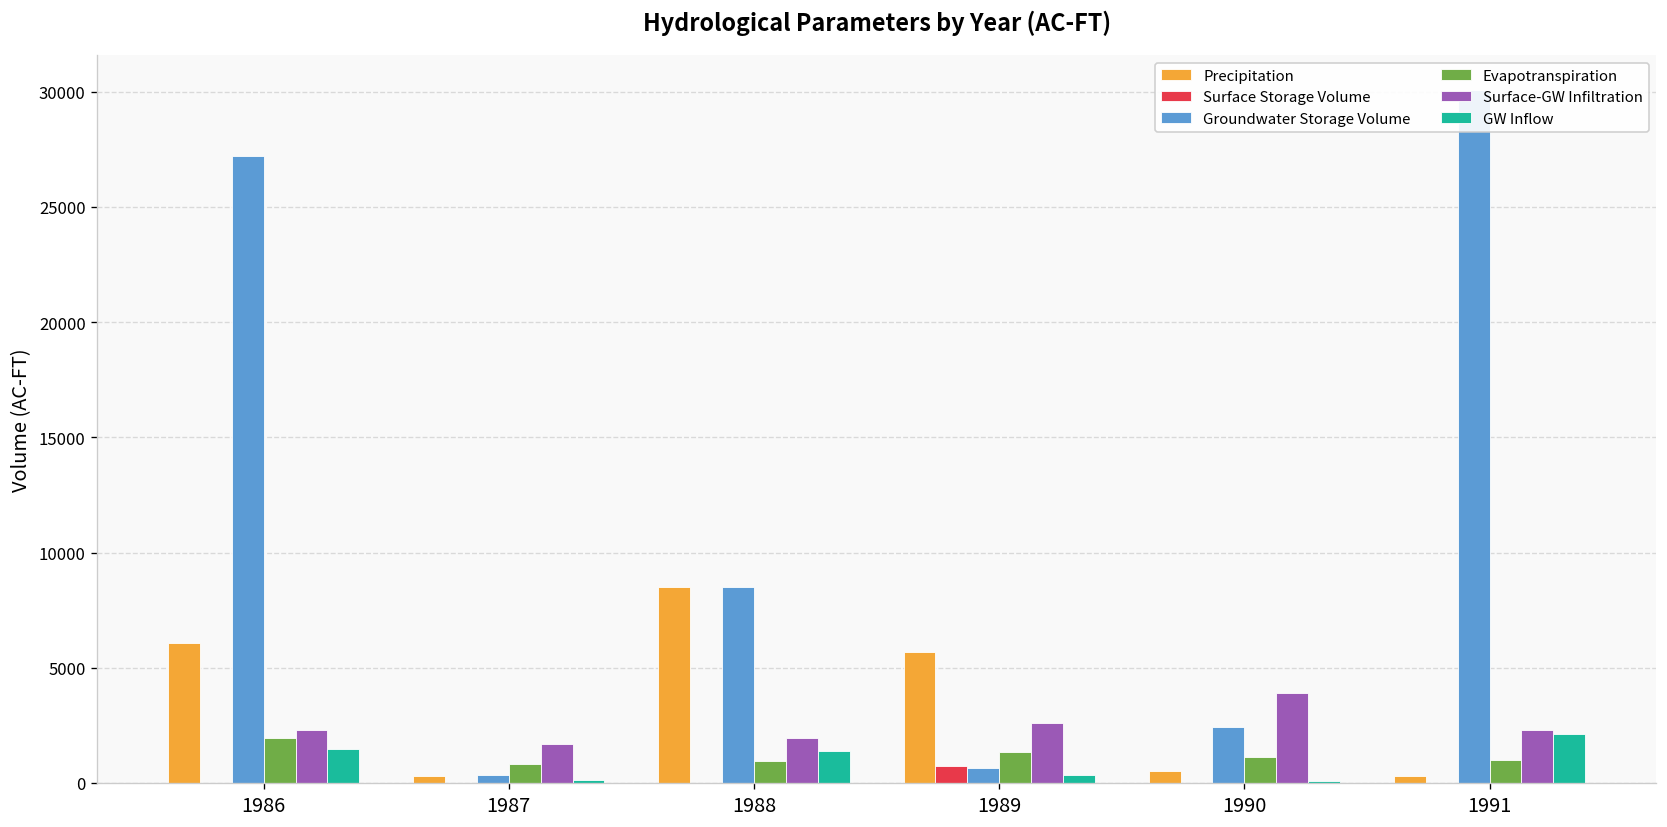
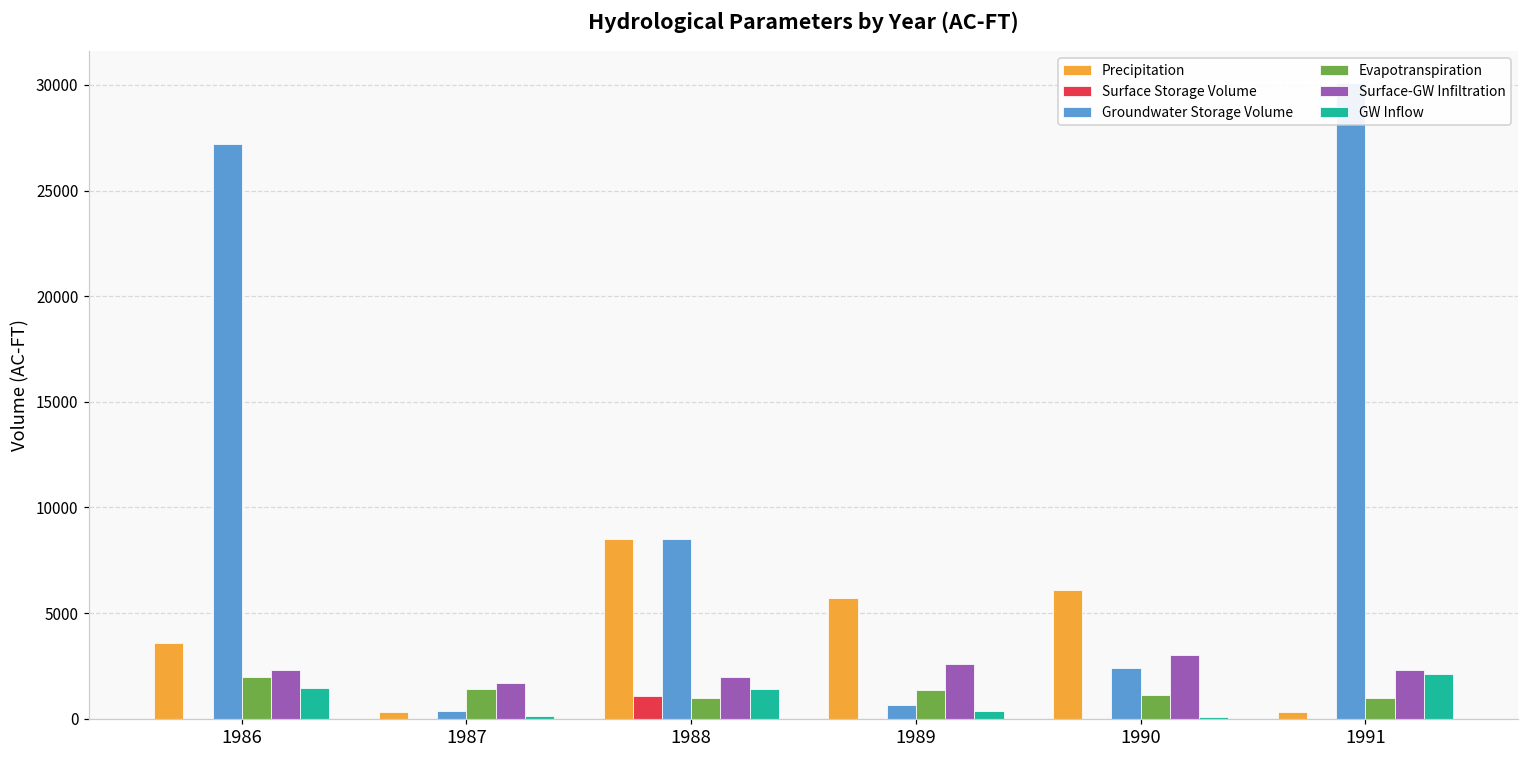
  {
    "Precipitation": {
-     "1986": 6100,
+     "1986": 3600,
      "1987": 300,
      "1988": 8500,
      "1989": 5700,
-     "1990": 500,
+     "1990": 6100,
      "1991": 300
    },
    "Surface Storage Volume": {
-     "1988": 0,
-     "1989": 700
+     "1988": 1100,
+     "1989": 0
    },
    "Groundwater Storage Volume": {
      "1986": 27200,
      "1987": 400,
      "1988": 8500,
      "1989": 700,
      "1990": 2400
    },
    "Evapotranspiration": {
      "1986": 2000,
-     "1987": 800,
+     "1987": 1400,
      "1988": 1000,
      "1989": 1400,
      "1990": 1100,
      "1991": 1000
    },
    "Surface-GW Infiltration": {
      "1986": 2300,
      "1987": 1700,
      "1988": 2000,
      "1989": 2600,
-     "1990": 3900,
+     "1990": 3000,
      "1991": 2300
    },
    "GW Inflow": {
      "1986": 1500,
      "1987": 100,
      "1988": 1400,
      "1989": 400,
      "1991": 2100
    }
  }
